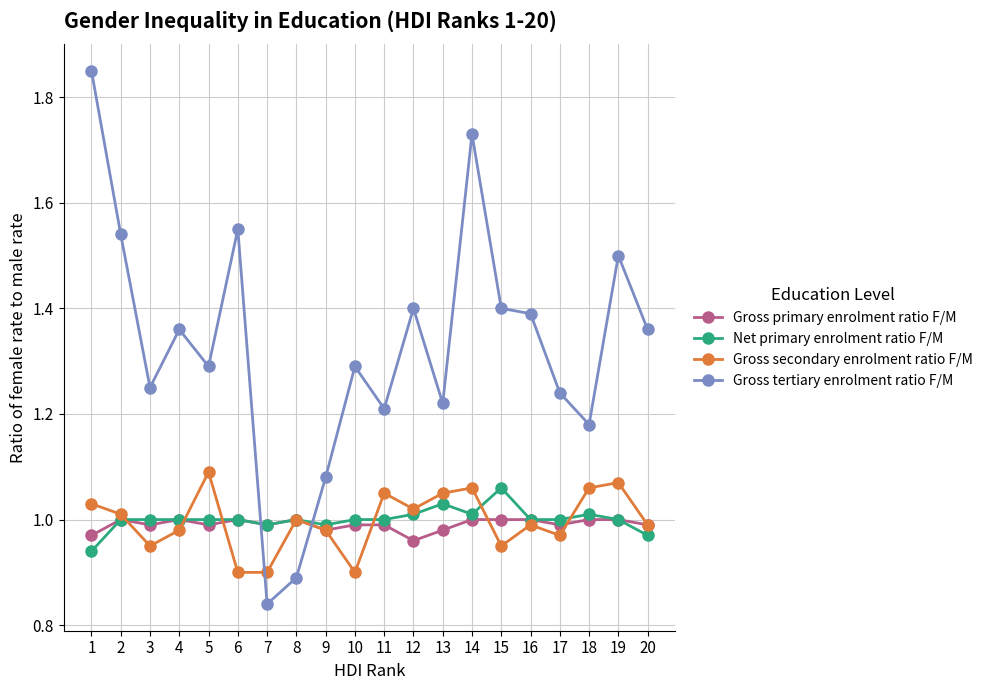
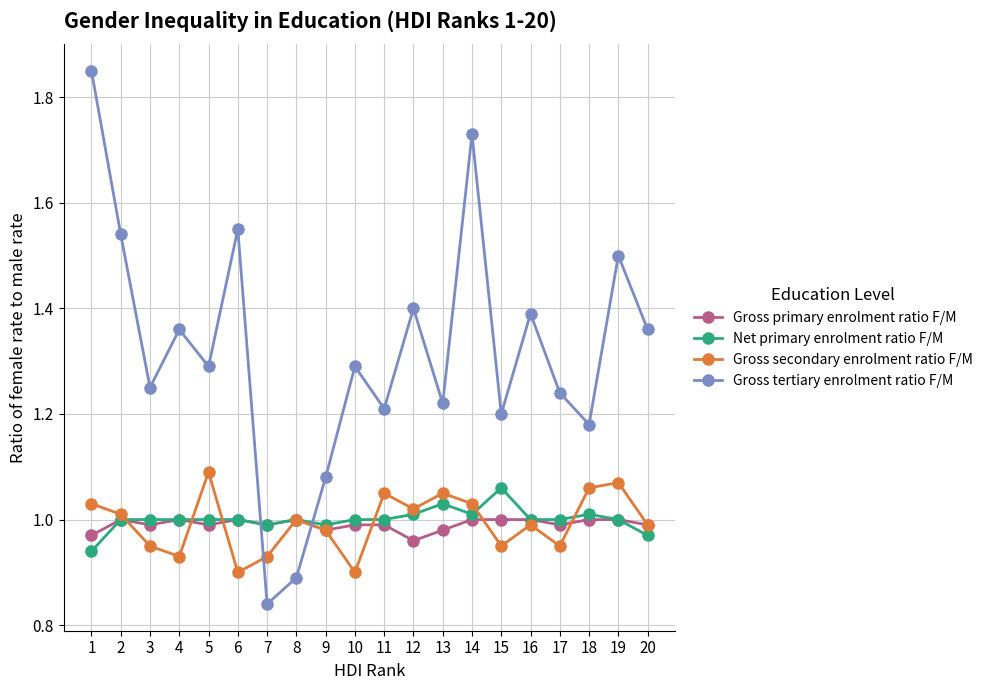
  {
    "Gross primary enrolment ratio F/M": {
      "1": 0.97,
      "3": 0.99,
      "5": 0.99,
      "10": 0.99,
      "11": 0.99,
      "12": 0.96,
      "13": 0.98,
      "14": 1.00,
      "15": 1.00,
      "17": 0.99,
      "18": 1.00
    },
    "Net primary enrolment ratio F/M": {
      "1": 0.94,
      "3": 1.00,
      "5": 1.00,
      "9": 0.99,
      "10": 1.00,
      "11": 1.00,
      "12": 1.01,
      "13": 1.03,
      "14": 1.01,
      "15": 1.06,
      "17": 1.00,
      "18": 1.01,
      "20": 0.97
    },
    "Gross secondary enrolment ratio F/M": {
      "1": 1.03,
      "2": 1.01,
      "3": 0.95,
-     "4": 0.98,
+     "4": 0.93,
      "5": 1.09,
      "6": 0.90,
-     "7": 0.90,
+     "7": 0.93,
      "10": 0.90,
      "11": 1.05,
      "12": 1.02,
      "13": 1.05,
-     "14": 1.06,
+     "14": 1.03,
      "15": 0.95,
      "16": 0.99,
-     "17": 0.97,
+     "17": 0.95,
      "18": 1.06,
      "19": 1.07
    },
    "Gross tertiary enrolment ratio F/M": {
      "1": 1.85,
      "2": 1.54,
      "3": 1.25,
      "4": 1.36,
      "5": 1.29,
      "6": 1.55,
      "7": 0.84,
      "8": 0.89,
      "9": 1.08,
      "10": 1.29,
      "11": 1.21,
      "12": 1.4,
      "13": 1.22,
      "14": 1.73,
-     "15": 1.4,
+     "15": 1.2,
      "16": 1.39,
      "17": 1.24,
      "18": 1.18,
      "19": 1.5,
      "20": 1.36
    }
  }
